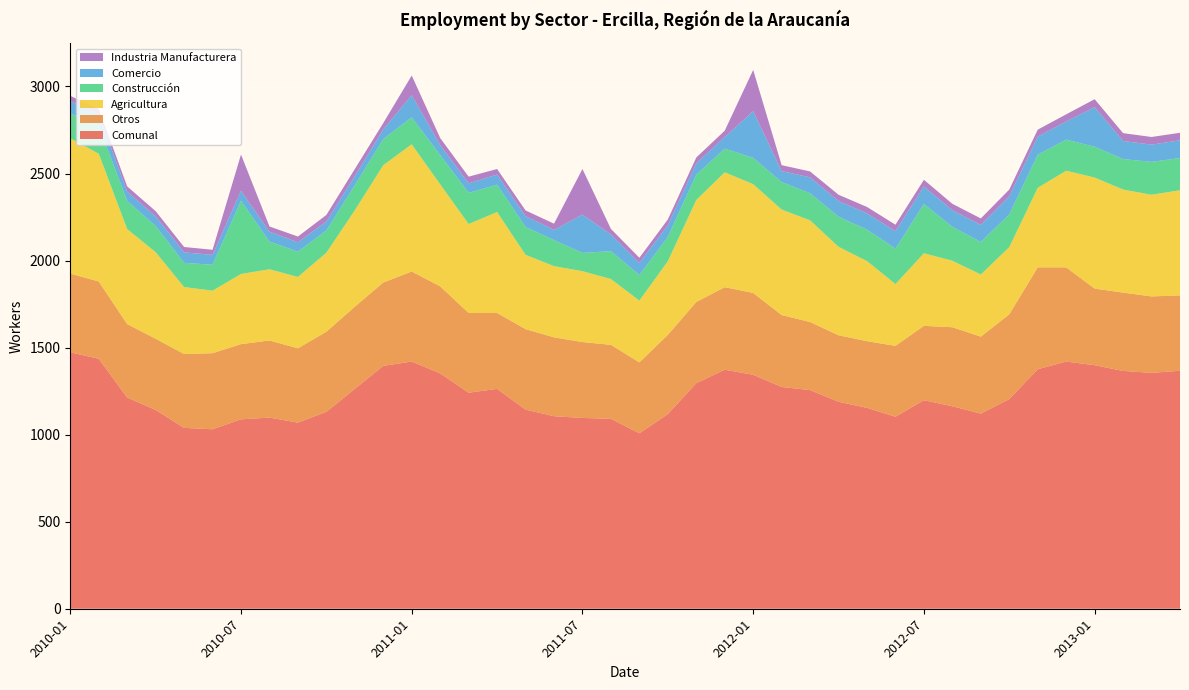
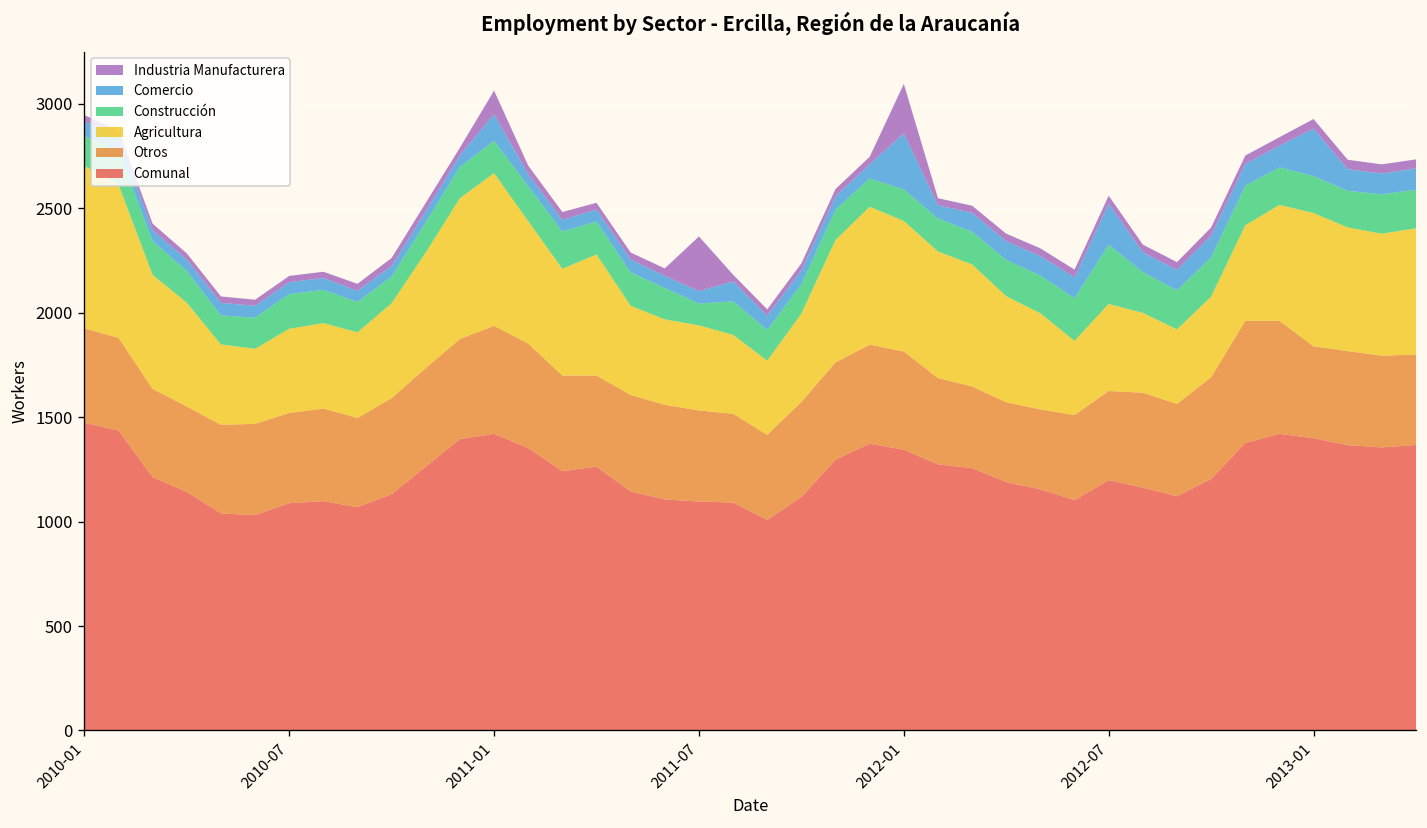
  {
    "Agricultura": {
      "2010-01": 780,
      "2010-07": 400,
      "2011-01": 730,
      "2011-07": 410,
      "2012-01": 630,
      "2012-07": 420,
      "2013-01": 640
    },
    "Construcción": {
      "2010-01": 140,
-     "2010-07": 420,
+     "2010-07": 170,
      "2011-01": 160,
      "2011-07": 110,
      "2012-01": 150,
      "2012-07": 280,
      "2013-01": 180
    },
    "Comercio": {
      "2010-01": 70,
      "2010-07": 60,
      "2011-01": 130,
-     "2011-07": 220,
+     "2011-07": 60,
      "2012-01": 270,
-     "2012-07": 100,
+     "2012-07": 200,
      "2013-01": 230
    },
    "Industria Manufacturera": {
      "2010-01": 30,
-     "2010-07": 210,
+     "2010-07": 30,
      "2011-01": 110,
      "2011-07": 260,
      "2012-01": 240,
      "2012-07": 40,
      "2013-01": 50
    }
  }
